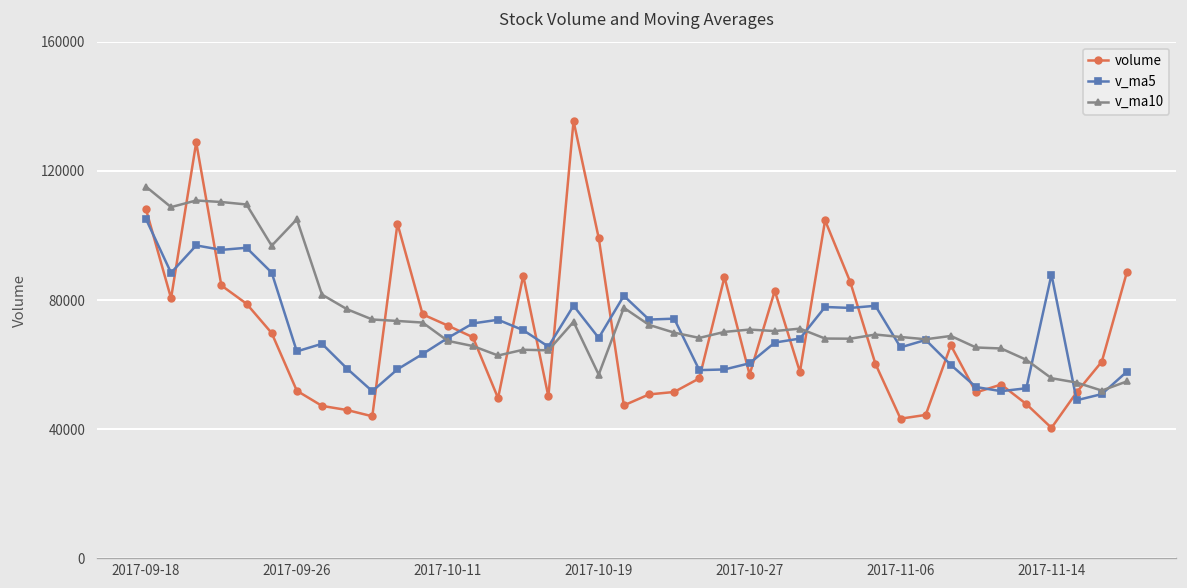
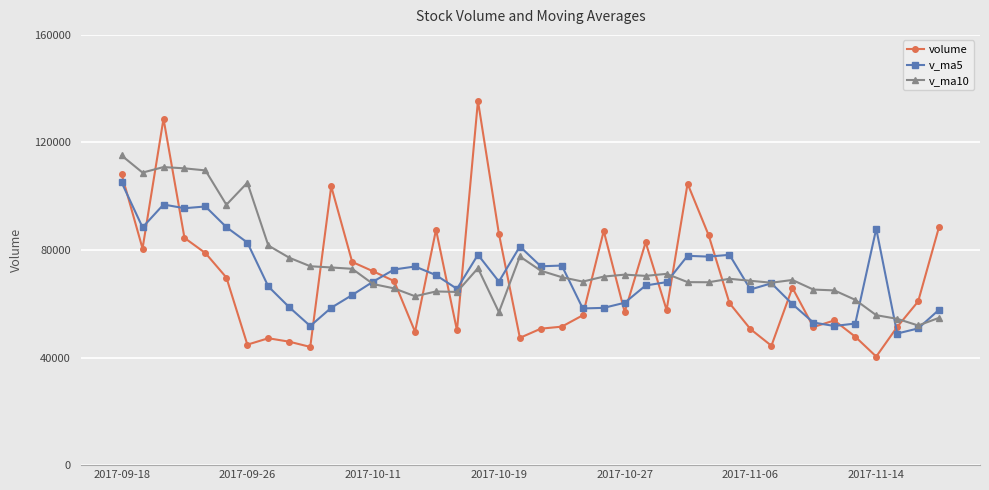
  {
    "volume": {
      "2017-09-18": 108000,
-     "2017-09-26": 52000,
+     "2017-09-26": 45000,
      "2017-10-11": 72000,
-     "2017-10-19": 99000,
+     "2017-10-19": 86000,
      "2017-10-27": 57000,
-     "2017-11-06": 43000,
+     "2017-11-06": 51000,
      "2017-11-14": 40000
    },
    "v_ma5": {
      "2017-09-18": 105000,
-     "2017-09-26": 64000,
+     "2017-09-26": 83000,
      "2017-10-19": 68000,
      "2017-10-27": 60000,
      "2017-11-06": 65000,
      "2017-11-14": 88000
    },
    "v_ma10": {
      "2017-09-18": 115000,
      "2017-09-26": 105000,
      "2017-10-19": 57000,
      "2017-10-27": 71000,
      "2017-11-06": 69000,
      "2017-11-14": 56000
    }
  }
